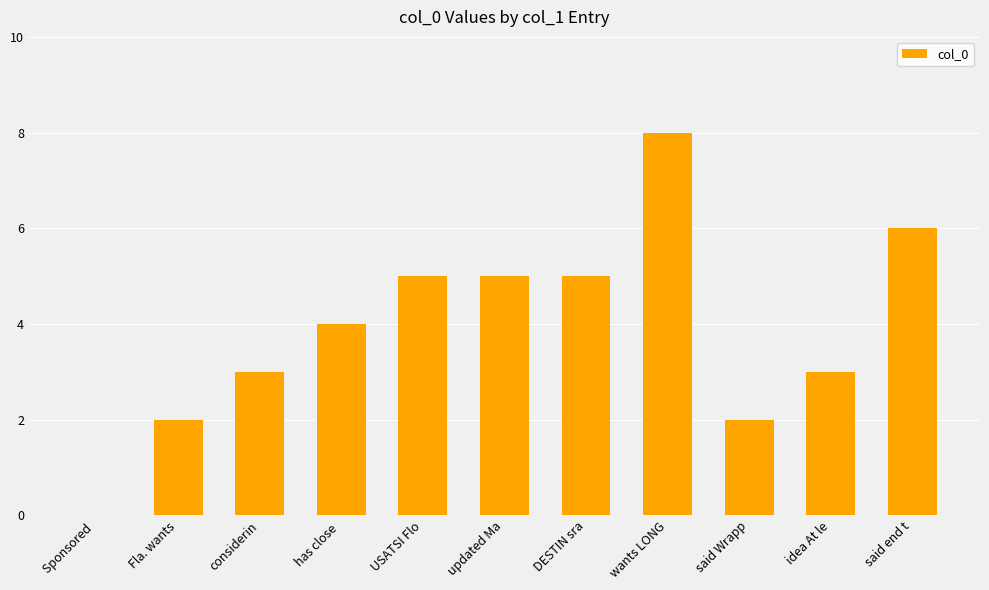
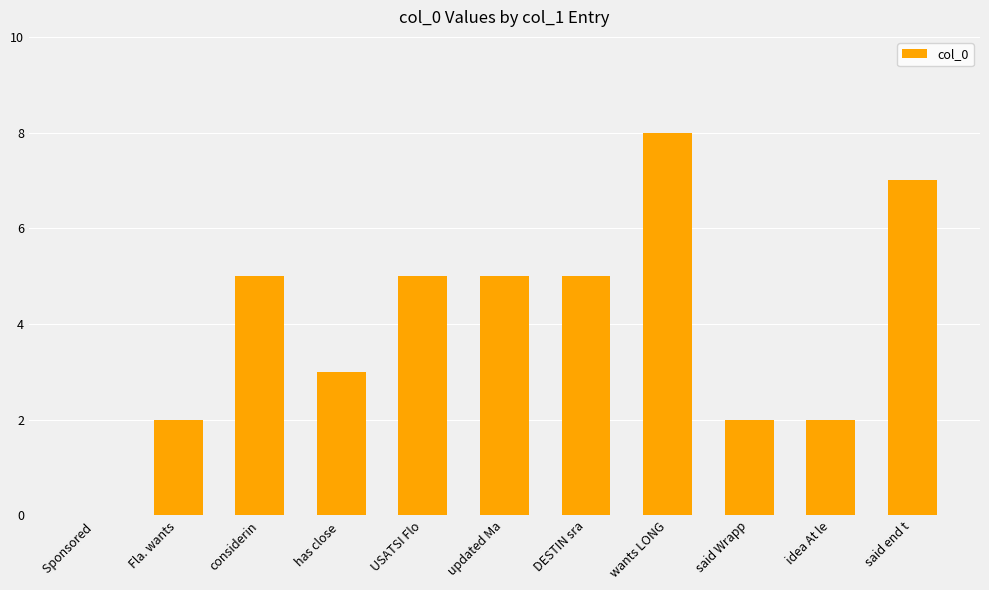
  {
    "Sponsored": 0,
    "Fla. wants": 2,
-   "considerin": 3,
-   "has close": 4,
+   "considerin": 5,
+   "has close": 3,
    "USATSI Flo": 5,
    "updated Ma": 5,
    "DESTIN sra": 5,
    "wants LONG": 8,
    "said Wrapp": 2,
-   "idea At le": 3,
-   "said end t": 6
+   "idea At le": 2,
+   "said end t": 7
  }
